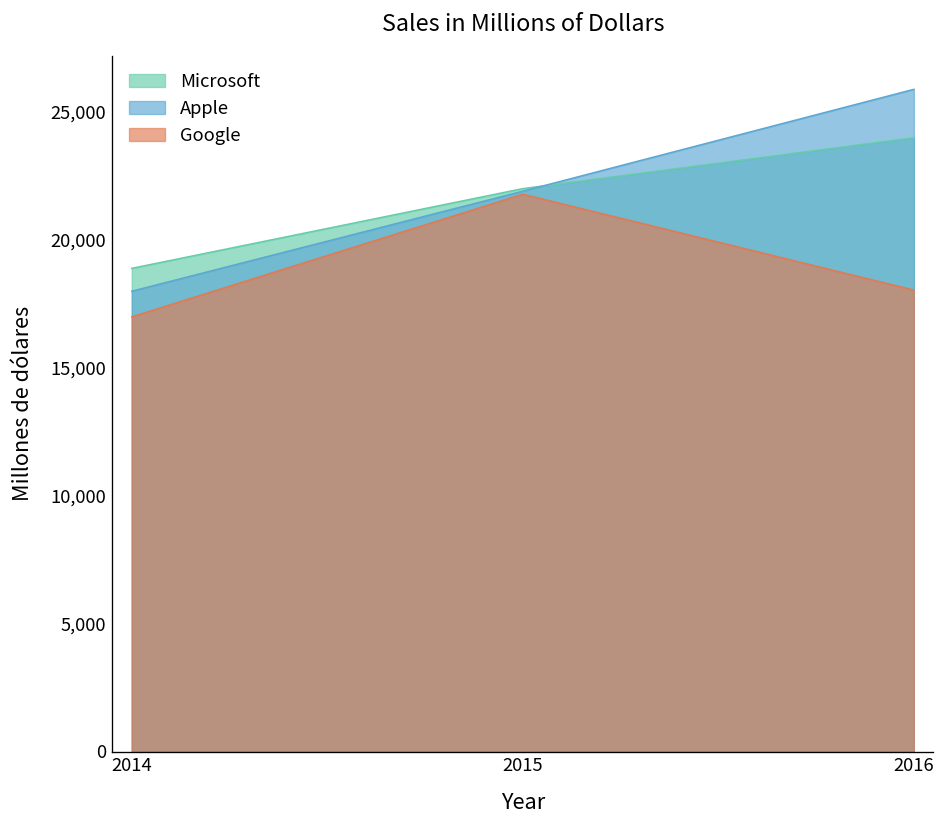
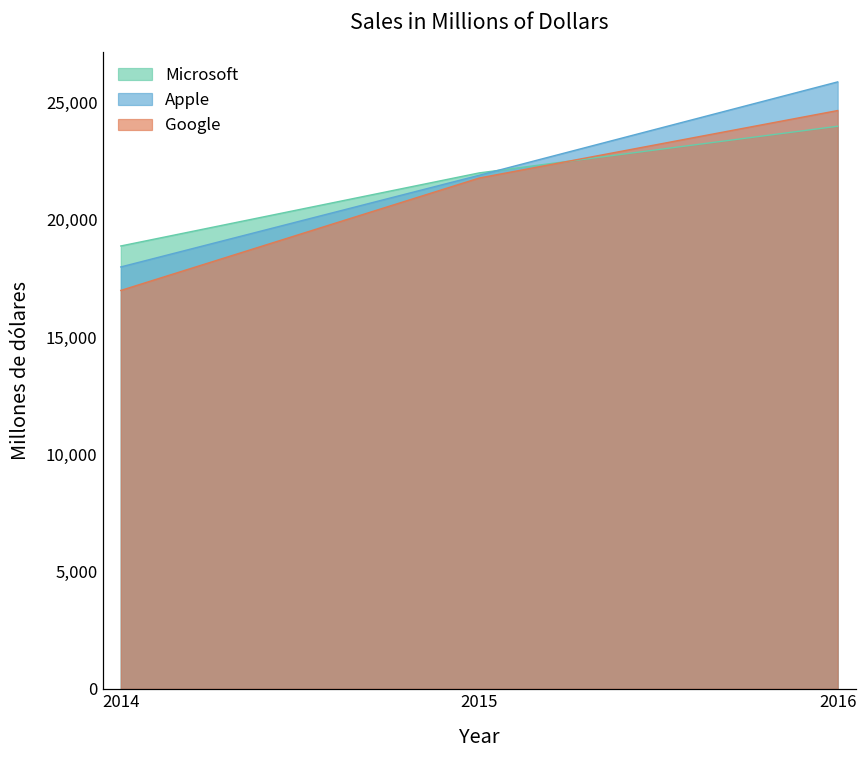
  {
    "Google": {
      "2014": "17,000",
-     "2016": "18,000"
+     "2016": "24,700"
    }
  }
